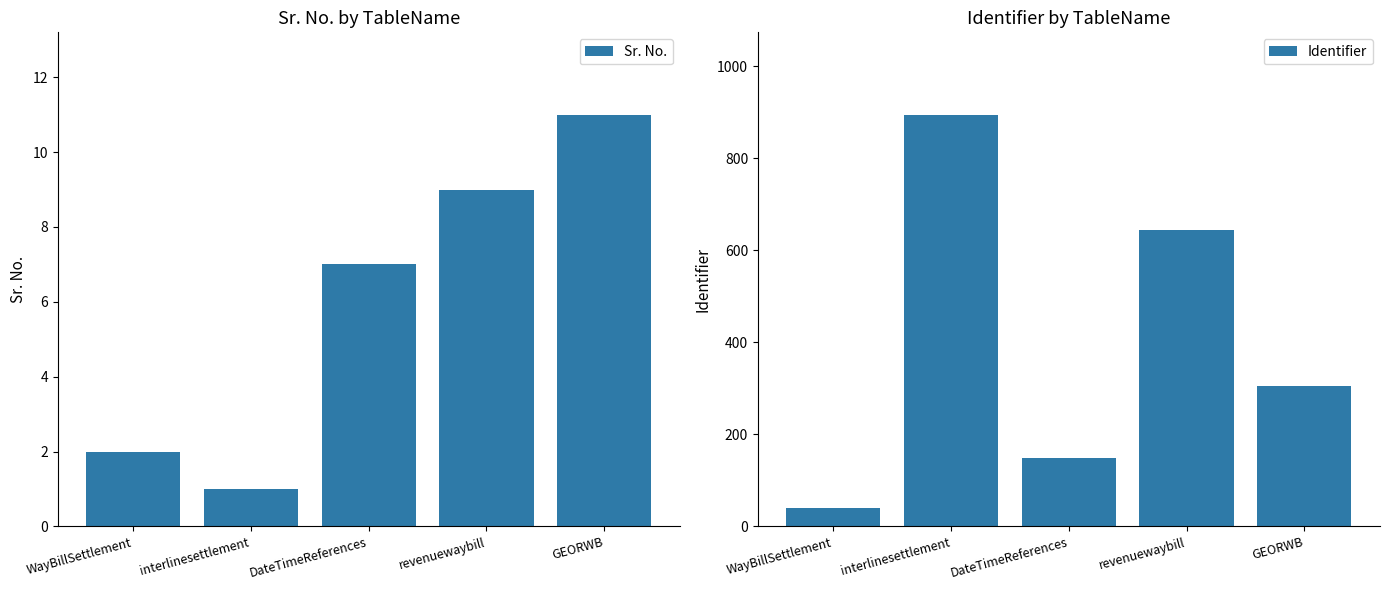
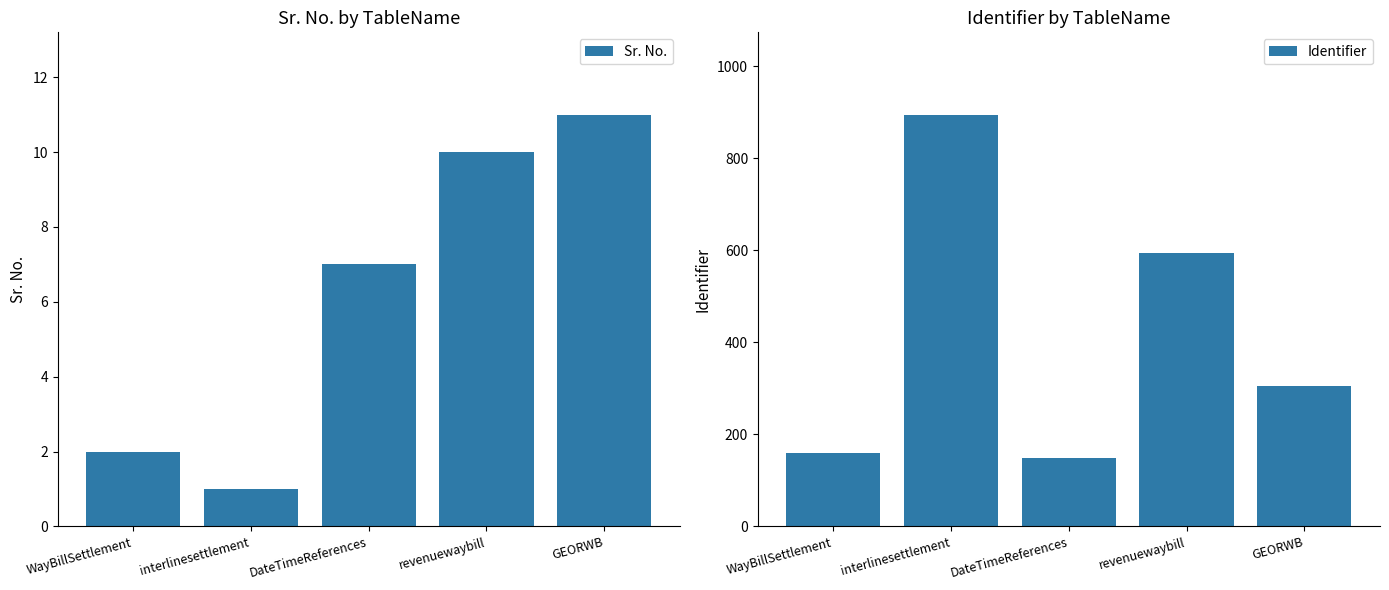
  {
    "Sr. No. by TableName": {
      "WayBillSettlement": 2,
      "interlinesettlement": 1,
      "DateTimeReferences": 7,
-     "revenuewaybill": 9,
+     "revenuewaybill": 10,
      "GEORWB": 11
    },
    "Identifier by TableName": {
-     "WayBillSettlement": 40,
+     "WayBillSettlement": 160,
      "interlinesettlement": 900,
      "DateTimeReferences": 150,
-     "revenuewaybill": 650,
+     "revenuewaybill": 600,
      "GEORWB": 310
    }
  }
